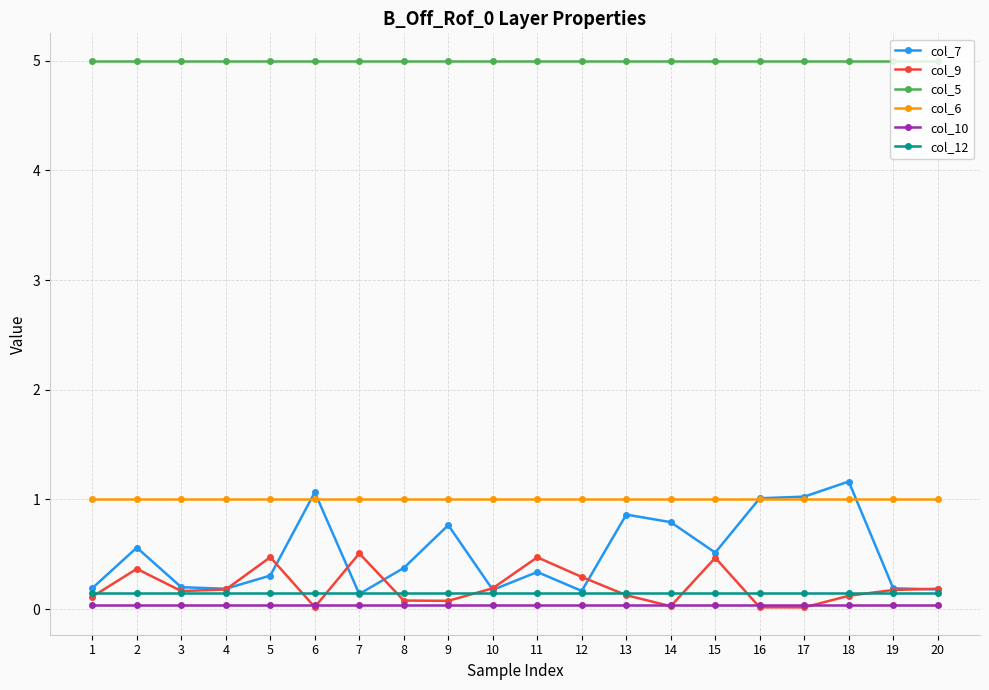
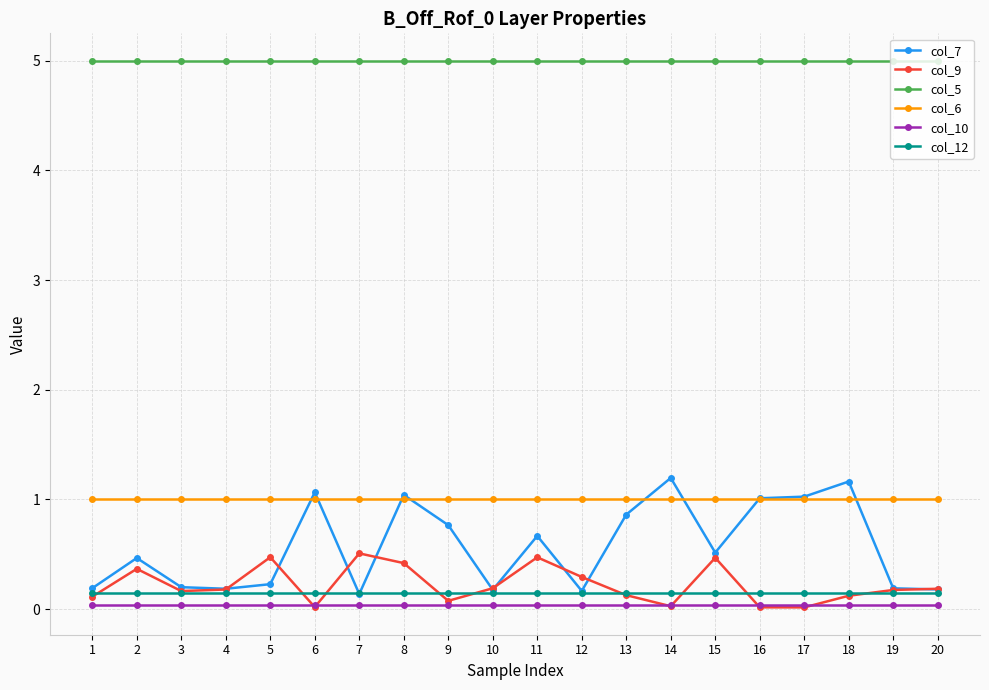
  {
    "col_7": {
      "1": 0.19,
-     "2": 0.56,
+     "2": 0.47,
      "3": 0.20,
-     "5": 0.31,
+     "5": 0.23,
      "6": 1.07,
-     "8": 0.38,
+     "8": 1.04,
      "9": 0.77,
-     "11": 0.34,
+     "11": 0.67,
      "13": 0.86,
-     "14": 0.79,
+     "14": 1.20,
      "15": 0.52,
      "17": 1.03,
      "18": 1.16
    },
    "col_9": {
      "1": 0.11,
      "2": 0.37,
      "5": 0.47,
      "7": 0.51,
-     "8": 0.08,
+     "8": 0.42,
      "9": 0.08,
      "11": 0.47,
      "12": 0.29,
      "15": 0.47,
      "18": 0.12
    },
    "col_5": {
      "1": 5.00,
      "2": 5.00,
      "3": 5.00,
      "4": 5.00,
      "5": 5.00,
      "6": 5.00,
      "7": 5.00,
      "8": 5.00,
      "9": 5.00,
      "10": 5.00,
      "11": 5.00,
      "12": 5.00,
      "13": 5.00,
      "14": 5.00,
      "15": 5.00,
      "16": 5.00,
      "17": 5.00,
      "18": 5.00
    },
    "col_6": {
      "1": 1.00,
      "2": 1.00,
      "3": 1.00,
      "4": 1.00,
      "5": 1.00,
      "6": 1.00,
      "7": 1.00,
      "8": 1.00,
      "9": 1.00,
      "10": 1.00,
      "11": 1.00,
      "12": 1.00,
      "13": 1.00,
      "14": 1.00,
      "15": 1.00,
      "17": 1.00,
      "18": 1.00,
      "19": 1.00,
      "20": 1.00
    },
    "col_10": {
      "1": 0.04,
      "2": 0.04,
      "3": 0.04,
      "4": 0.04,
      "5": 0.04,
      "7": 0.04,
      "8": 0.04,
      "9": 0.04,
      "10": 0.04,
      "11": 0.04,
      "12": 0.04,
      "13": 0.04,
      "15": 0.04,
      "18": 0.04,
      "19": 0.04,
      "20": 0.04
    },
    "col_12": {
      "1": 0.15,
      "2": 0.15,
      "4": 0.15,
      "5": 0.15,
      "6": 0.15,
      "8": 0.15,
      "9": 0.15,
      "10": 0.15,
      "11": 0.15,
      "14": 0.15,
      "15": 0.15,
      "16": 0.15,
      "17": 0.15,
      "18": 0.15,
      "19": 0.15,
      "20": 0.15
    }
  }
